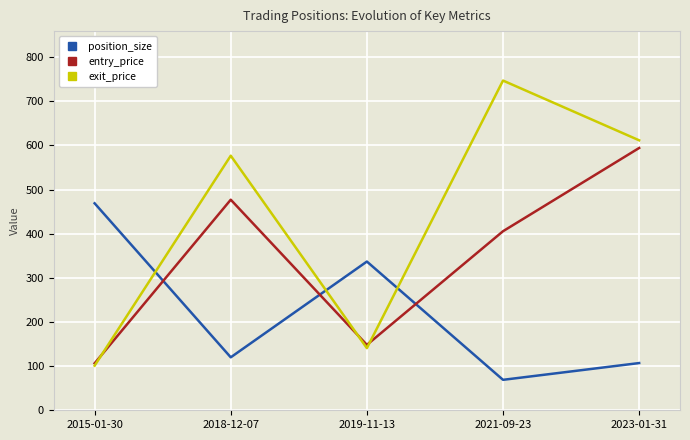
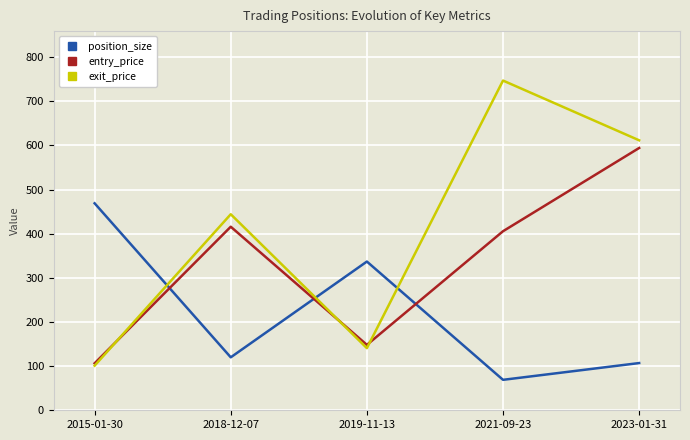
  {
    "position_size": {
      "2015-01-30": 470,
      "2018-12-07": 120,
      "2019-11-13": 340,
      "2021-09-23": 70,
      "2023-01-31": 110
    },
    "entry_price": {
-     "2018-12-07": 480,
+     "2018-12-07": 420,
      "2019-11-13": 150,
      "2021-09-23": 410,
      "2023-01-31": 590
    },
    "exit_price": {
-     "2018-12-07": 580,
+     "2018-12-07": 440,
      "2019-11-13": 140,
      "2021-09-23": 750,
      "2023-01-31": 610
    }
  }
